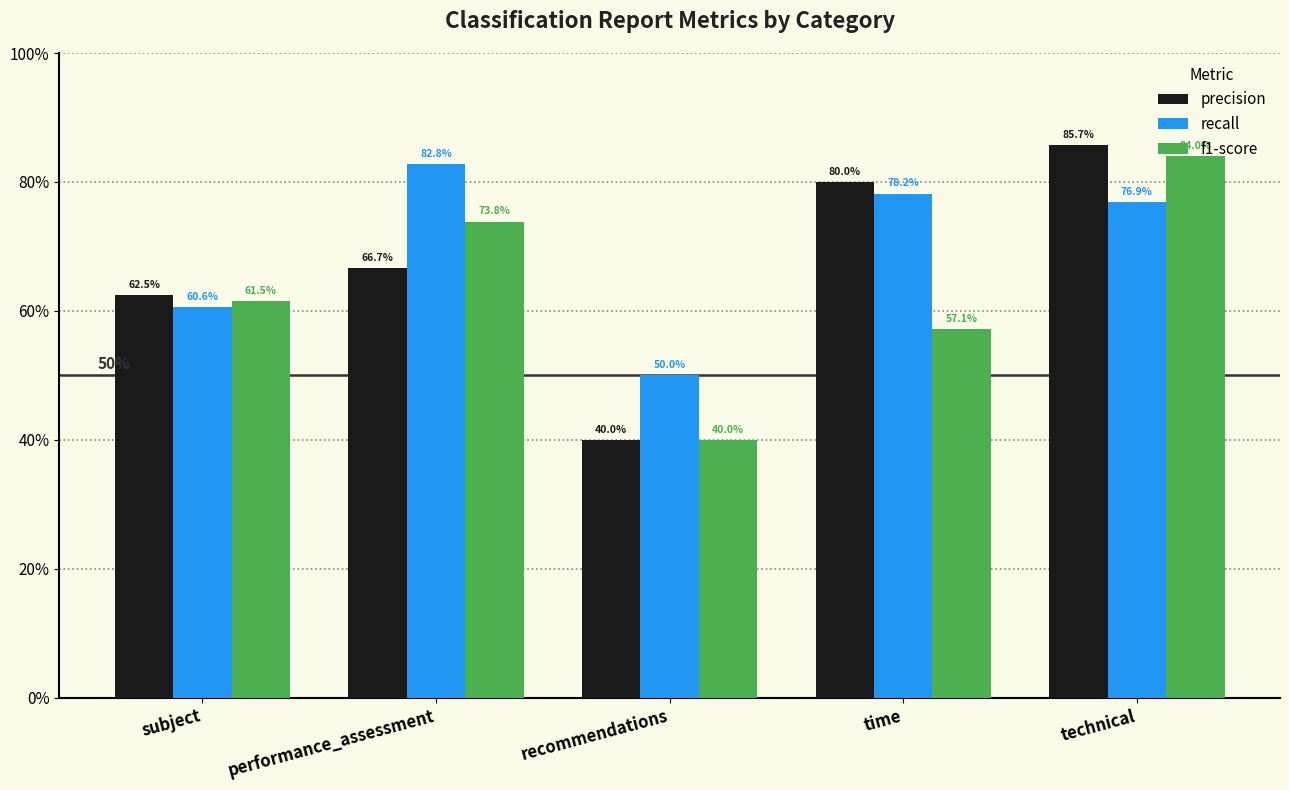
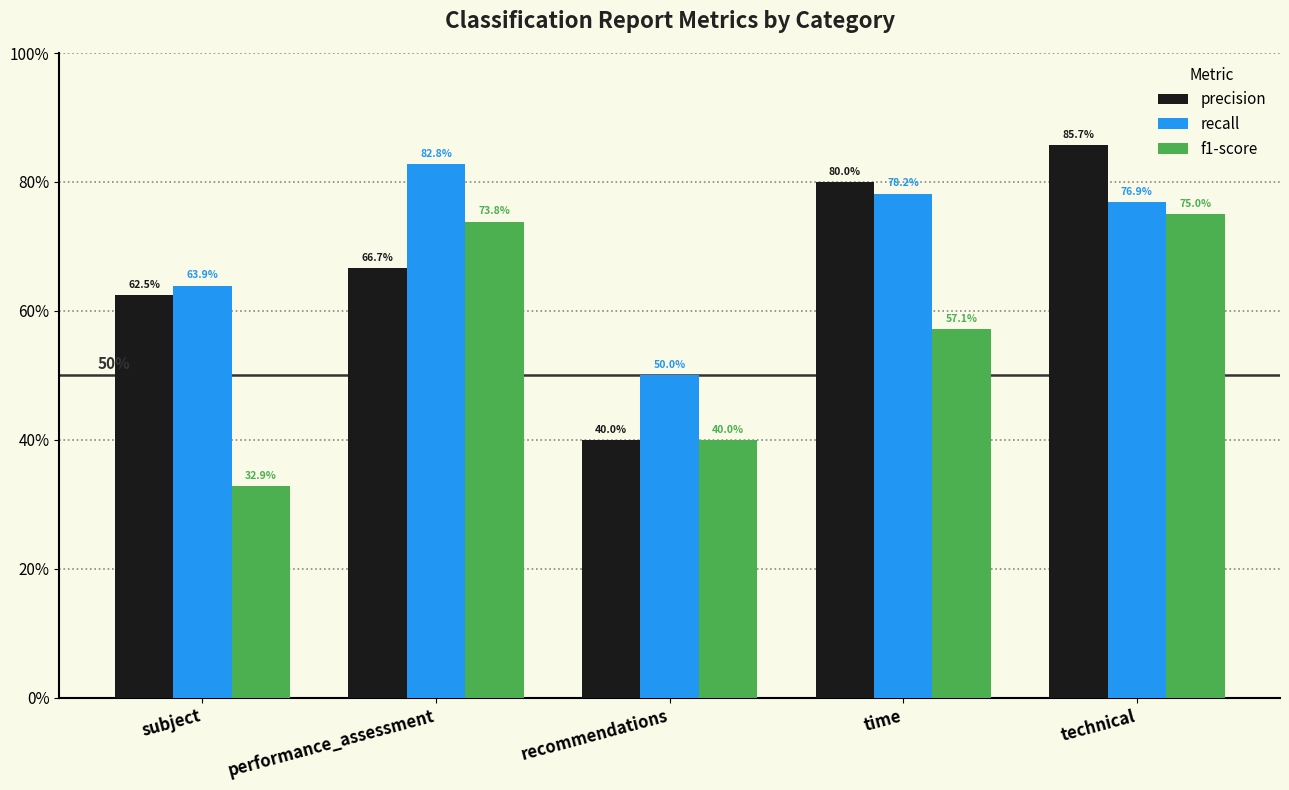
  {
    "precision": {
      "subject": "62.5%",
      "performance_assessment": "66.7%",
      "recommendations": "40.0%",
      "time": "80.0%",
      "technical": "85.7%"
    },
    "recall": {
-     "subject": "60.6%",
+     "subject": "63.9%",
      "performance_assessment": "82.8%",
      "recommendations": "50.0%",
      "time": "78.2%",
      "technical": "76.9%"
    },
    "f1-score": {
-     "subject": "61.5%",
+     "subject": "32.9%",
      "performance_assessment": "73.8%",
      "recommendations": "40.0%",
      "time": "57.1%",
-     "technical": "84.0%"
+     "technical": "75.0%"
    }
  }
